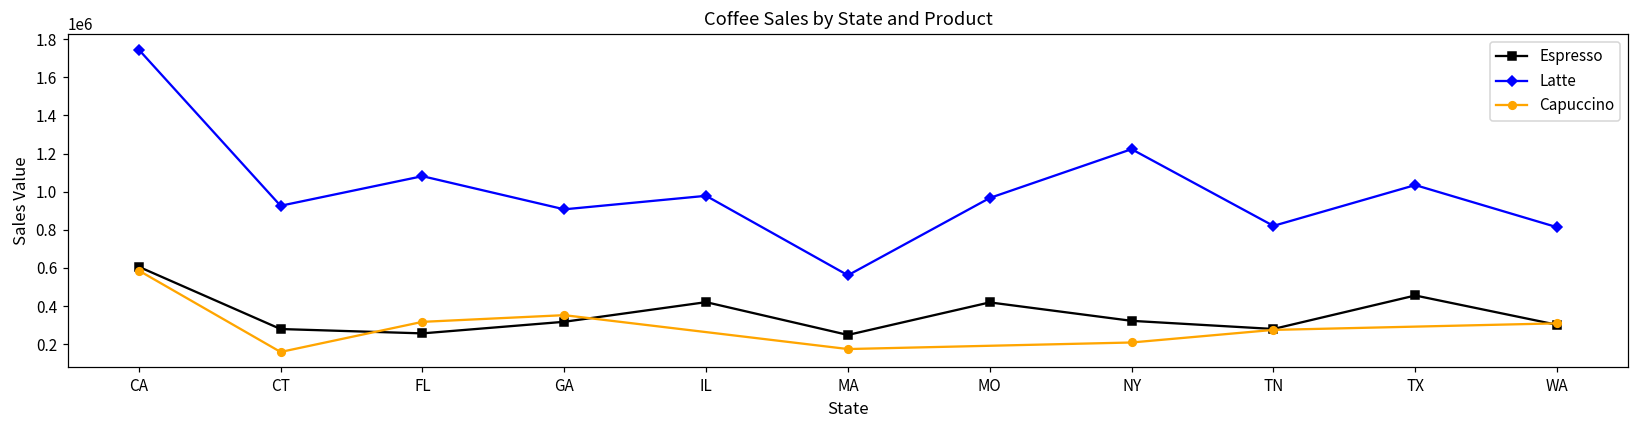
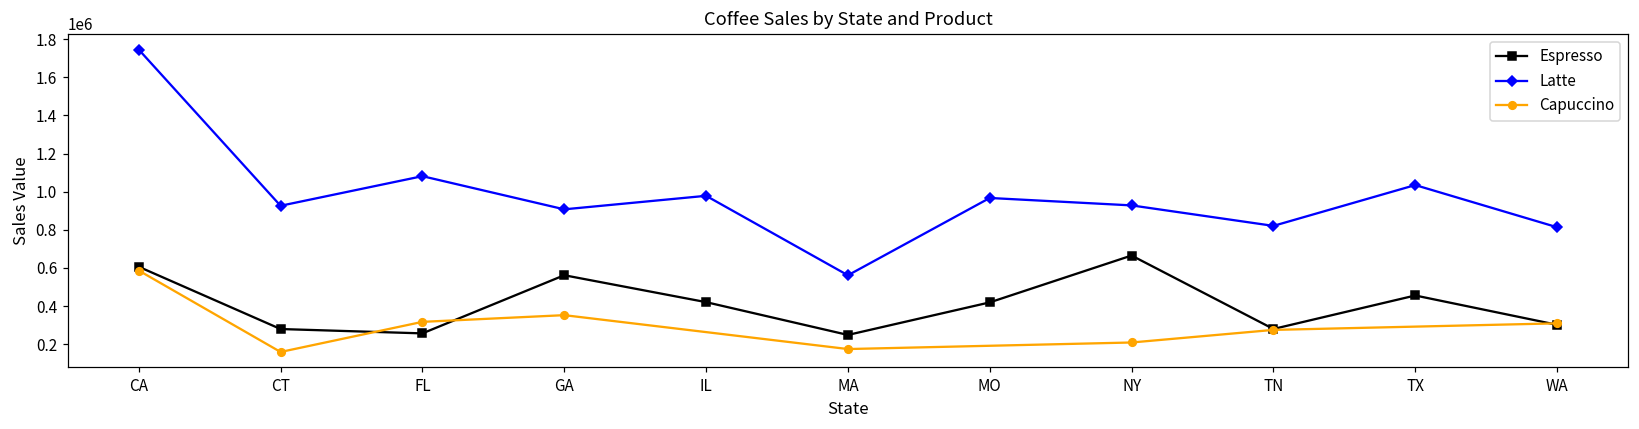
  {
    "Espresso": {
      "CA": 610000,
      "CT": 280000,
      "FL": 260000,
-     "GA": 320000,
+     "GA": 560000,
      "IL": 420000,
      "MA": 250000,
      "MO": 420000,
-     "NY": 320000,
+     "NY": 670000,
      "TX": 460000
    },
    "Latte": {
      "CA": 1750000,
      "CT": 930000,
      "FL": 1080000,
      "GA": 910000,
      "IL": 980000,
      "MA": 560000,
      "MO": 970000,
-     "NY": 1220000,
+     "NY": 930000,
      "TN": 820000,
      "TX": 1030000,
      "WA": 810000
    },
    "Capuccino": {
      "CA": 590000,
      "CT": 160000,
      "FL": 320000,
      "GA": 350000,
      "MA": 170000,
      "NY": 210000
    }
  }
